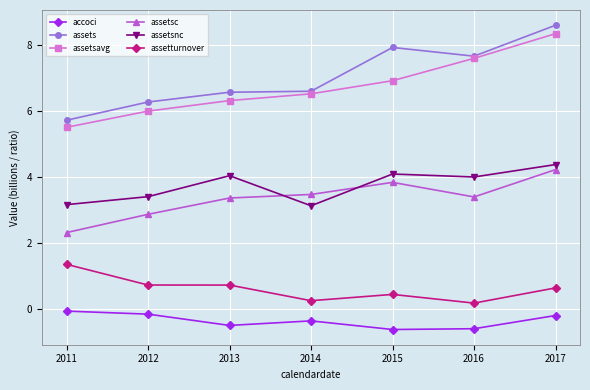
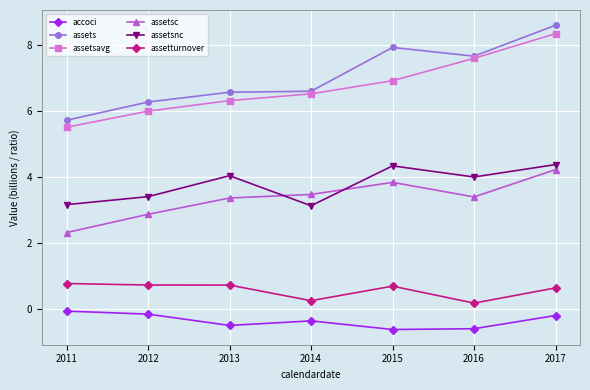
  {
    "accoci": {
      "2011": -0.1,
      "2012": -0.2,
      "2013": -0.5,
      "2014": -0.4,
      "2015": -0.6,
      "2016": -0.6,
      "2017": -0.2
    },
    "assetsnc": {
      "2011": 3.2,
      "2012": 3.4,
      "2013": 4.0,
      "2014": 3.1,
-     "2015": 4.1,
+     "2015": 4.3,
      "2016": 4.0,
      "2017": 4.4
    },
    "assetturnover": {
-     "2011": 1.4,
+     "2011": 0.8,
      "2012": 0.7,
      "2013": 0.7,
      "2014": 0.3,
-     "2015": 0.4,
+     "2015": 0.7,
      "2016": 0.2,
      "2017": 0.6
    }
  }
